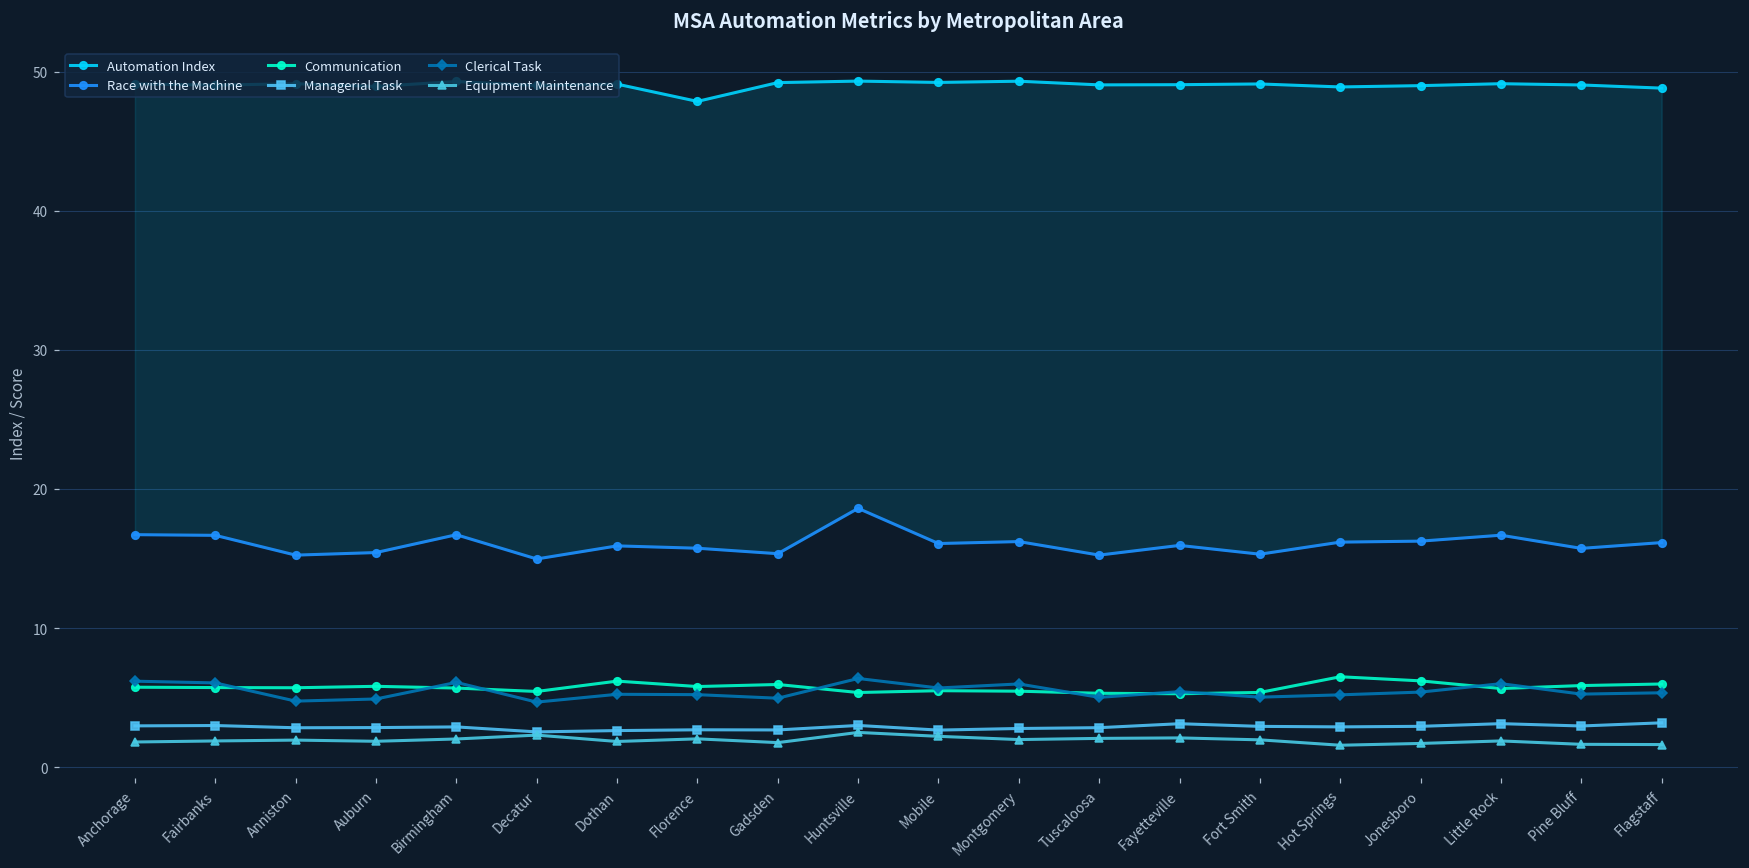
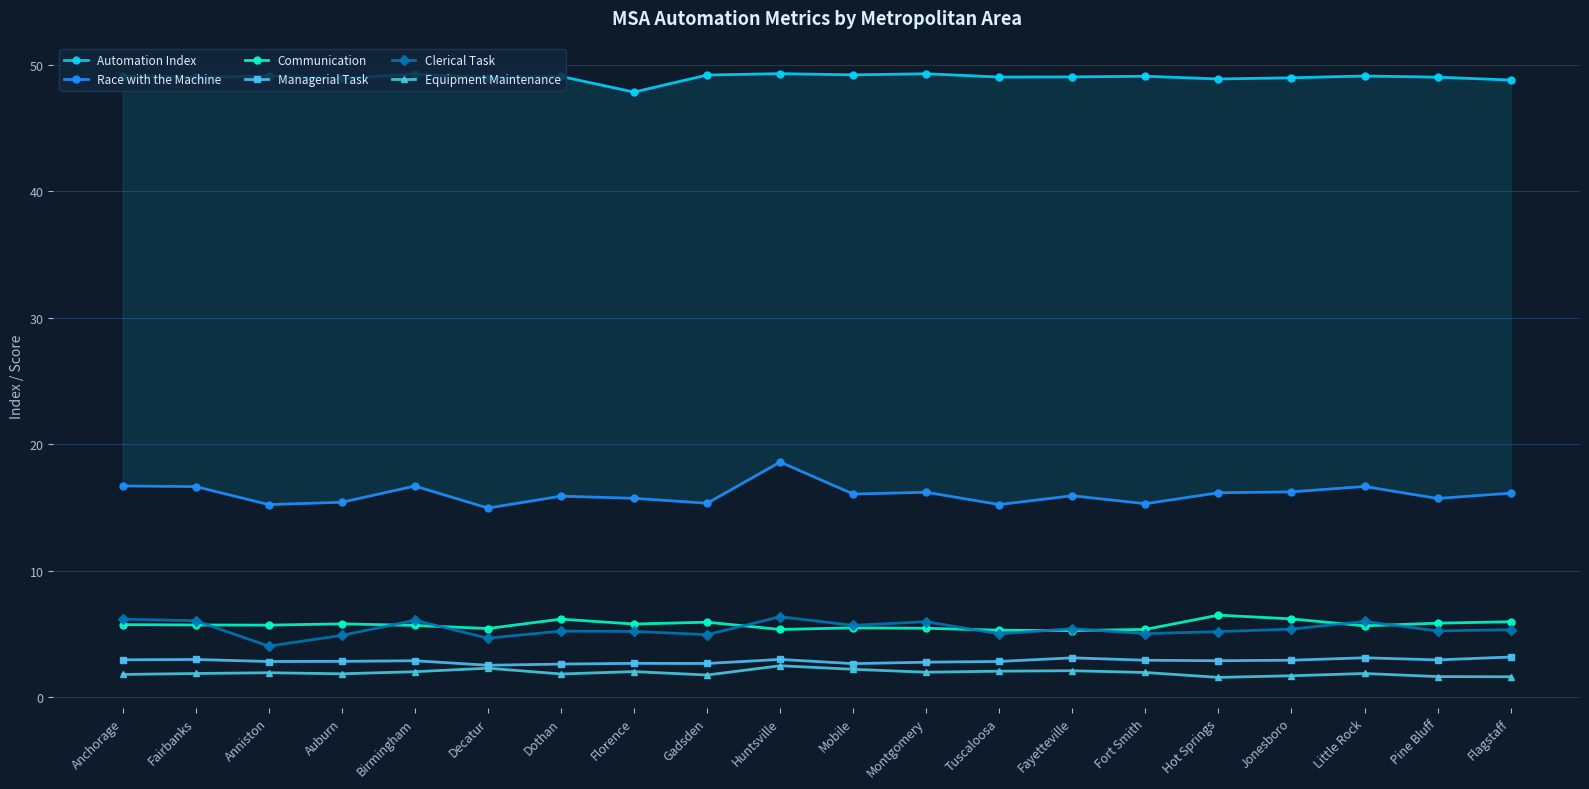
  {
    "Automation Index": {
      "Florence": 47.9,
      "Gadsden": 49.2,
      "Huntsville": 49.3,
      "Mobile": 49.2,
      "Montgomery": 49.3,
      "Tuscaloosa": 49.0,
      "Fayetteville": 49.1,
      "Fort Smith": 49.1,
      "Hot Springs": 48.9,
      "Jonesboro": 49.0,
      "Little Rock": 49.1,
      "Pine Bluff": 49.0,
      "Flagstaff": 48.8
    },
    "Race with the Machine": {
      "Anchorage": 16.7,
      "Fairbanks": 16.7,
      "Anniston": 15.2,
      "Auburn": 15.4,
      "Birmingham": 16.7,
      "Decatur": 15.0,
      "Dothan": 15.9,
      "Florence": 15.7,
      "Gadsden": 15.3,
      "Huntsville": 18.6,
      "Mobile": 16.1,
      "Montgomery": 16.2,
      "Tuscaloosa": 15.2,
      "Fayetteville": 15.9,
      "Fort Smith": 15.3,
      "Hot Springs": 16.2,
      "Jonesboro": 16.3,
      "Little Rock": 16.7,
      "Pine Bluff": 15.7,
      "Flagstaff": 16.1
    },
    "Communication": {
      "Anchorage": 5.8,
      "Fairbanks": 5.7,
      "Anniston": 5.7,
      "Auburn": 5.8,
      "Birmingham": 5.7,
      "Decatur": 5.4,
      "Dothan": 6.2,
      "Florence": 5.8,
      "Gadsden": 5.9,
      "Huntsville": 5.4,
      "Montgomery": 5.5,
      "Tuscaloosa": 5.3,
      "Fort Smith": 5.4,
      "Hot Springs": 6.5,
      "Jonesboro": 6.2,
      "Little Rock": 5.7,
      "Pine Bluff": 5.9,
      "Flagstaff": 6.0
    },
    "Clerical Task": {
      "Anchorage": 6.2,
      "Fairbanks": 6.1,
-     "Anniston": 4.8,
+     "Anniston": 4.1,
      "Auburn": 4.9,
      "Birmingham": 6.1,
      "Decatur": 4.7,
      "Dothan": 5.2,
      "Florence": 5.2,
      "Gadsden": 5.0,
      "Huntsville": 6.4,
      "Montgomery": 6.0,
      "Tuscaloosa": 5.0,
      "Fort Smith": 5.0,
      "Hot Springs": 5.2,
      "Jonesboro": 5.4,
      "Little Rock": 6.0,
      "Pine Bluff": 5.3,
      "Flagstaff": 5.3
    }
  }
